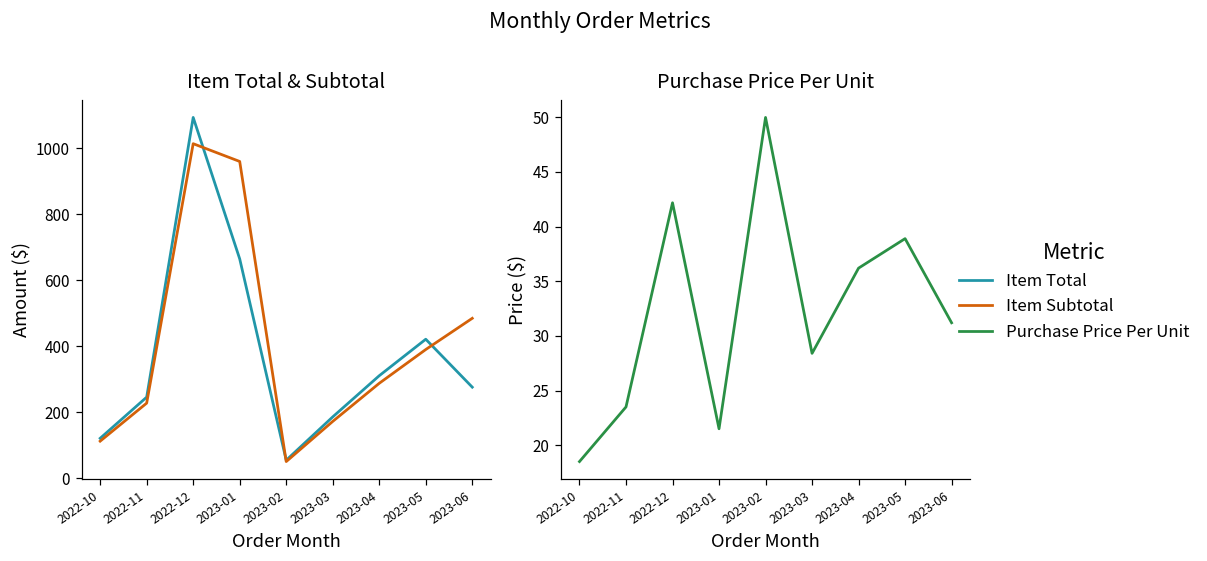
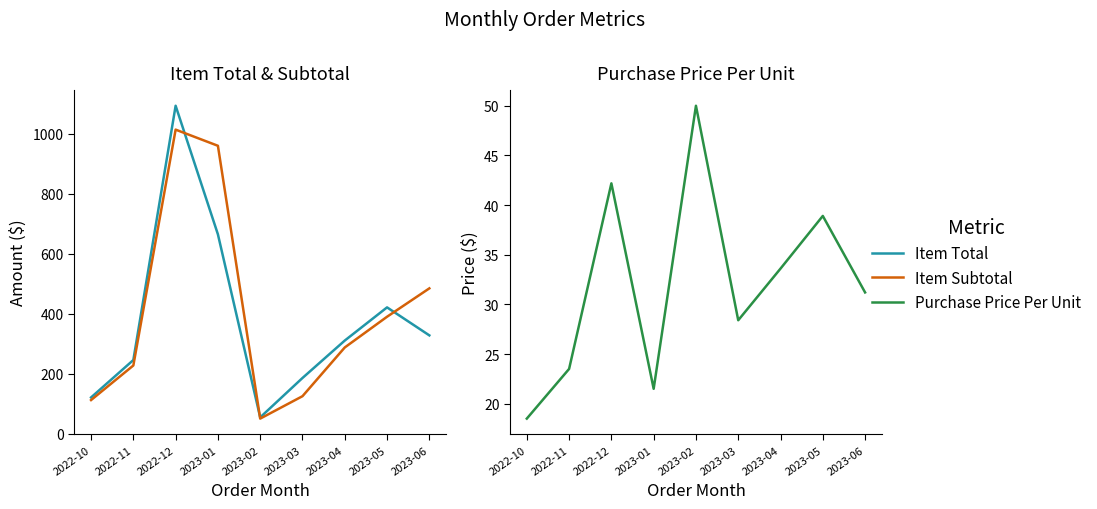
  {
    "Item Total & Subtotal": {
      "Item Total": {
        "2022-10": 120,
        "2022-11": 250,
        "2022-12": 1090,
        "2023-01": 660,
        "2023-03": 190,
        "2023-04": 310,
        "2023-05": 420,
-       "2023-06": 280
+       "2023-06": 330
      },
      "Item Subtotal": {
        "2022-10": 110,
        "2022-11": 230,
        "2022-12": 1010,
        "2023-01": 960,
-       "2023-03": 170,
+       "2023-03": 120,
        "2023-04": 290,
        "2023-05": 390,
        "2023-06": 480
      }
    },
    "Purchase Price Per Unit": {
      "2022-10": 19,
      "2022-11": 24,
      "2022-12": 42,
      "2023-01": 22,
      "2023-02": 50,
      "2023-03": 28,
-     "2023-04": 36,
+     "2023-04": 34,
      "2023-05": 39,
      "2023-06": 31
    }
  }
